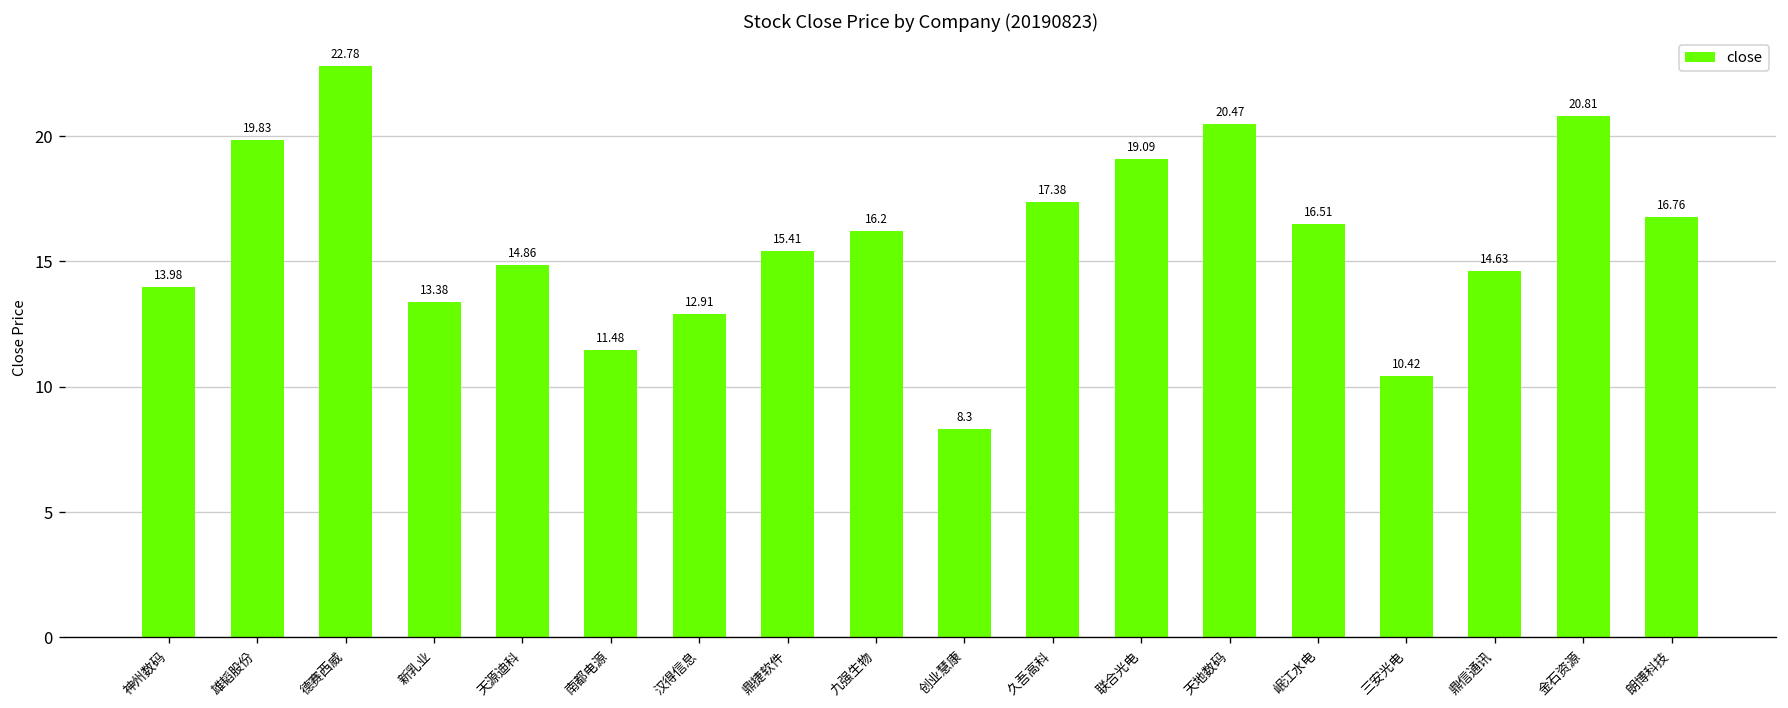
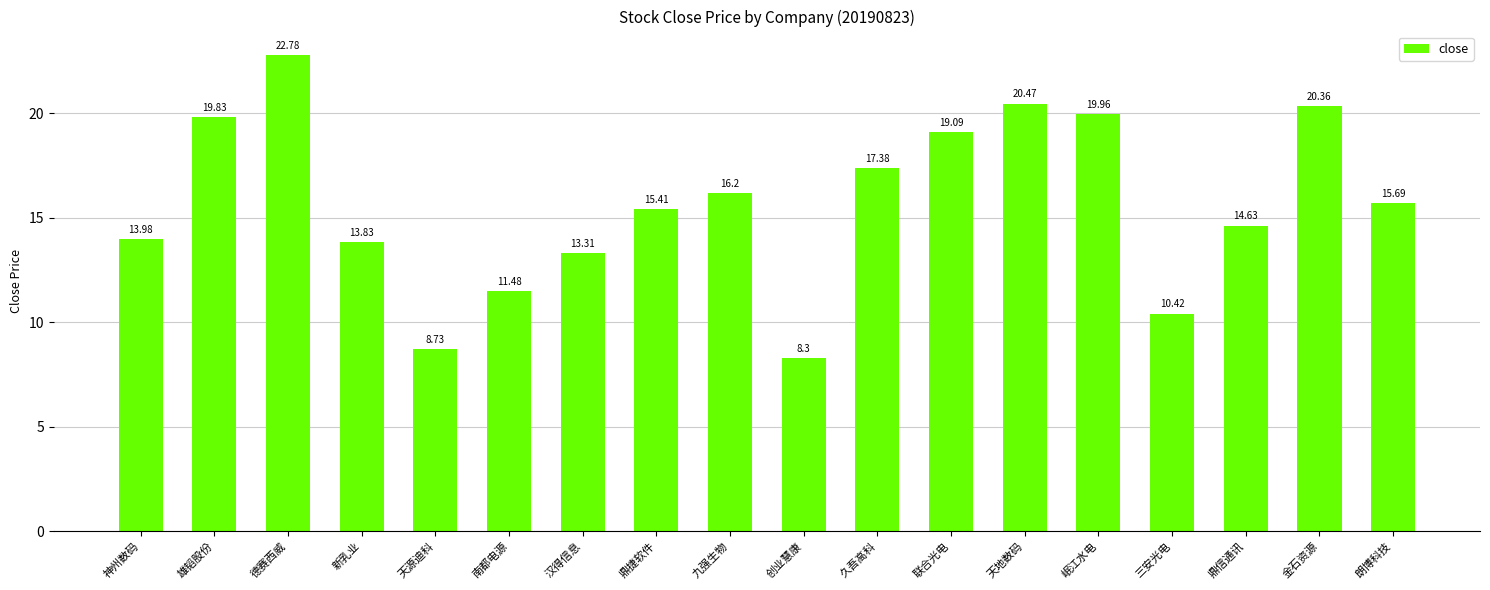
  {
    "神州数码": 13.98,
    "雄韬股份": 19.83,
    "德赛西威": 22.78,
-   "新乳业": 13.38,
-   "天源迪科": 14.86,
+   "新乳业": 13.83,
+   "天源迪科": 8.73,
    "南都电源": 11.48,
-   "汉得信息": 12.91,
+   "汉得信息": 13.31,
    "鼎捷软件": 15.41,
    "九强生物": 16.2,
    "创业慧康": 8.3,
    "久吾高科": 17.38,
    "联合光电": 19.09,
    "天地数码": 20.47,
-   "岷江水电": 16.51,
+   "岷江水电": 19.96,
    "三安光电": 10.42,
    "鼎信通讯": 14.63,
-   "金石资源": 20.81,
-   "朗博科技": 16.76
+   "金石资源": 20.36,
+   "朗博科技": 15.69
  }
